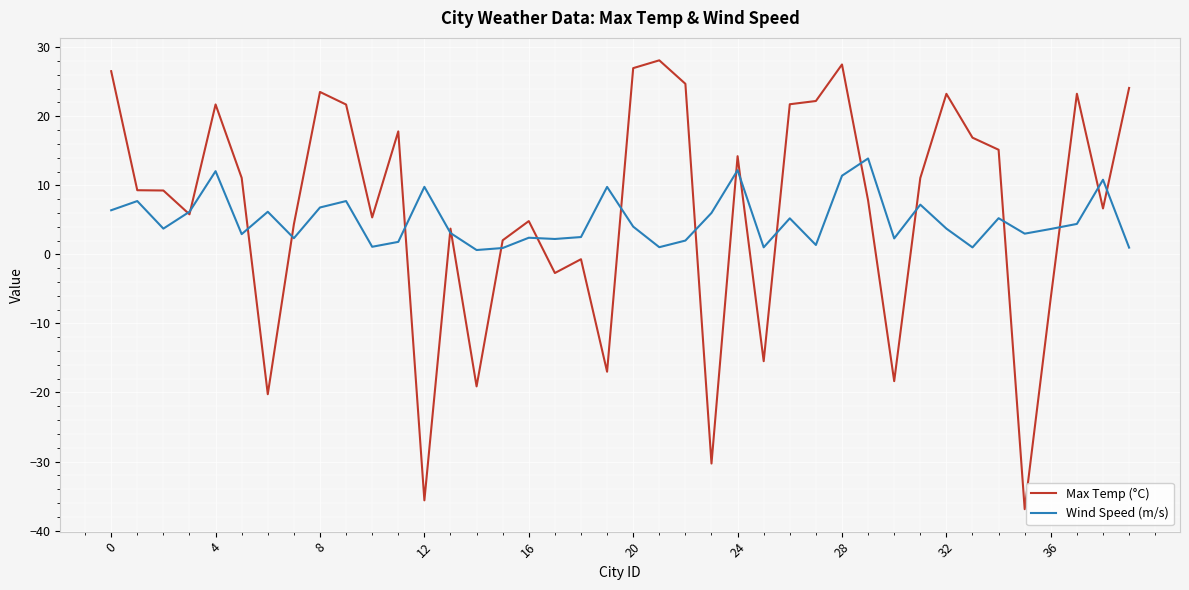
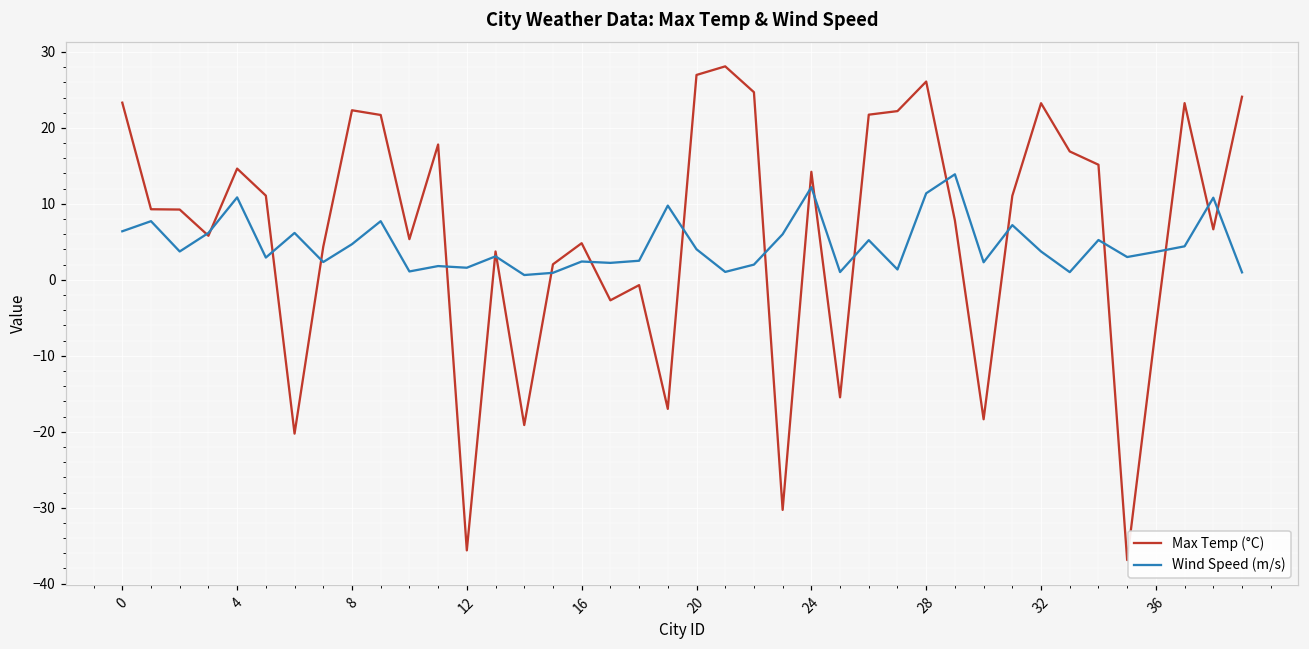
  {
    "Max Temp (°C)": {
-     "0": 27,
-     "4": 22,
-     "8": 24,
+     "0": 23,
+     "4": 15,
+     "8": 22,
      "12": -36,
      "16": 5,
      "20": 27,
      "24": 14,
-     "28": 28,
+     "28": 26,
      "32": 23,
      "36": -6
    },
    "Wind Speed (m/s)": {
      "0": 6,
-     "4": 12,
-     "8": 7,
-     "12": 10,
+     "4": 11,
+     "8": 5,
+     "12": 2,
      "16": 2,
      "20": 4,
      "24": 12,
      "28": 11,
      "32": 4,
      "36": 4
    }
  }
